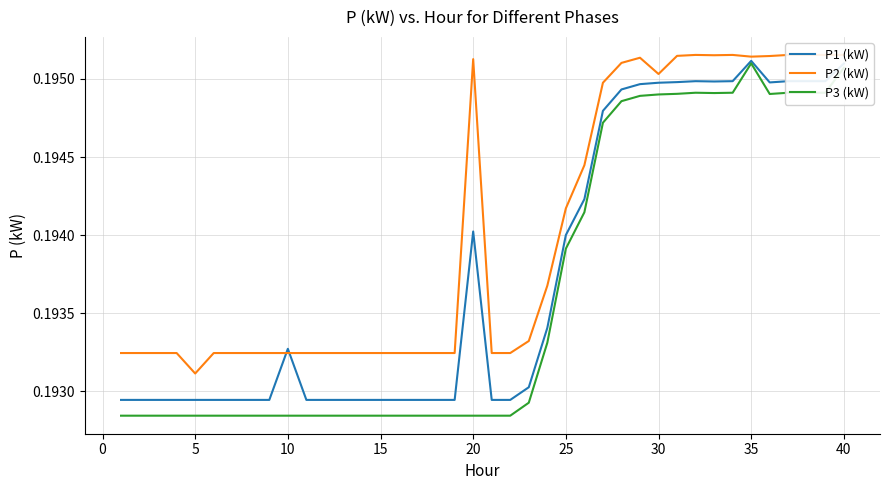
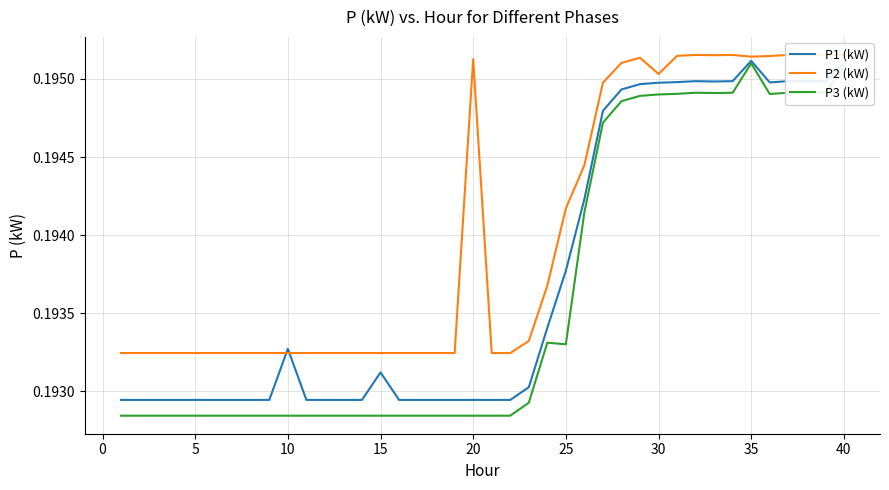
  {
    "P1 (kW)": {
      "5": 0.19295,
      "10": 0.19327,
-     "15": 0.19295,
-     "20": 0.19402,
-     "25": 0.19400,
+     "15": 0.19312,
+     "20": 0.19295,
+     "25": 0.19377,
      "30": 0.19498
    },
    "P2 (kW)": {
-     "5": 0.19312,
+     "5": 0.19325,
      "10": 0.19325,
      "15": 0.19325,
      "20": 0.19513,
      "25": 0.19417,
      "30": 0.19503,
      "35": 0.19514
    },
    "P3 (kW)": {
      "5": 0.19285,
      "10": 0.19285,
      "15": 0.19285,
      "20": 0.19285,
-     "25": 0.19391,
+     "25": 0.19330,
      "30": 0.19490
    }
  }
